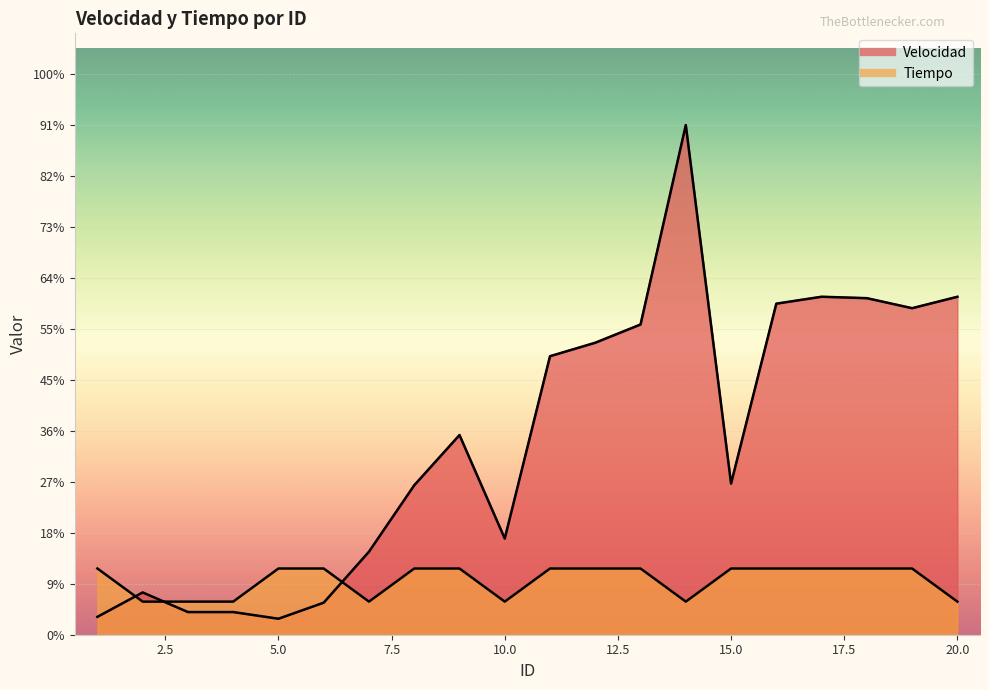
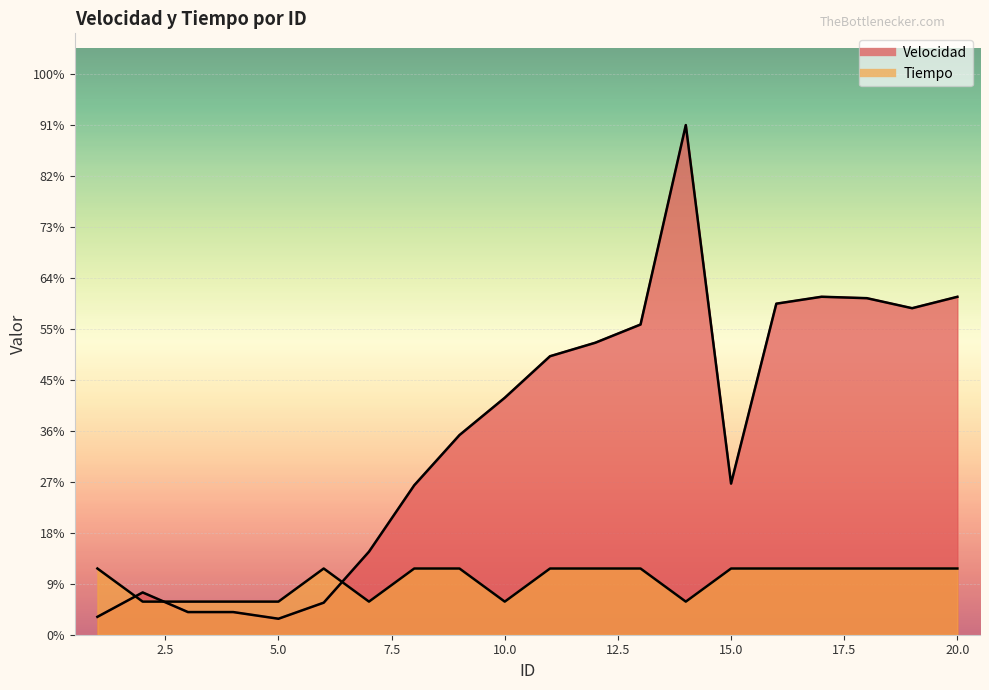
  {
    "Velocidad": {
      "5.0": "3%",
-     "10.0": "17%",
+     "10.0": "42%",
      "15.0": "27%",
      "20.0": "60%"
    },
    "Tiempo": {
-     "5.0": "12%",
+     "5.0": "6%",
      "10.0": "6%",
      "15.0": "12%",
-     "20.0": "6%"
+     "20.0": "12%"
    }
  }
